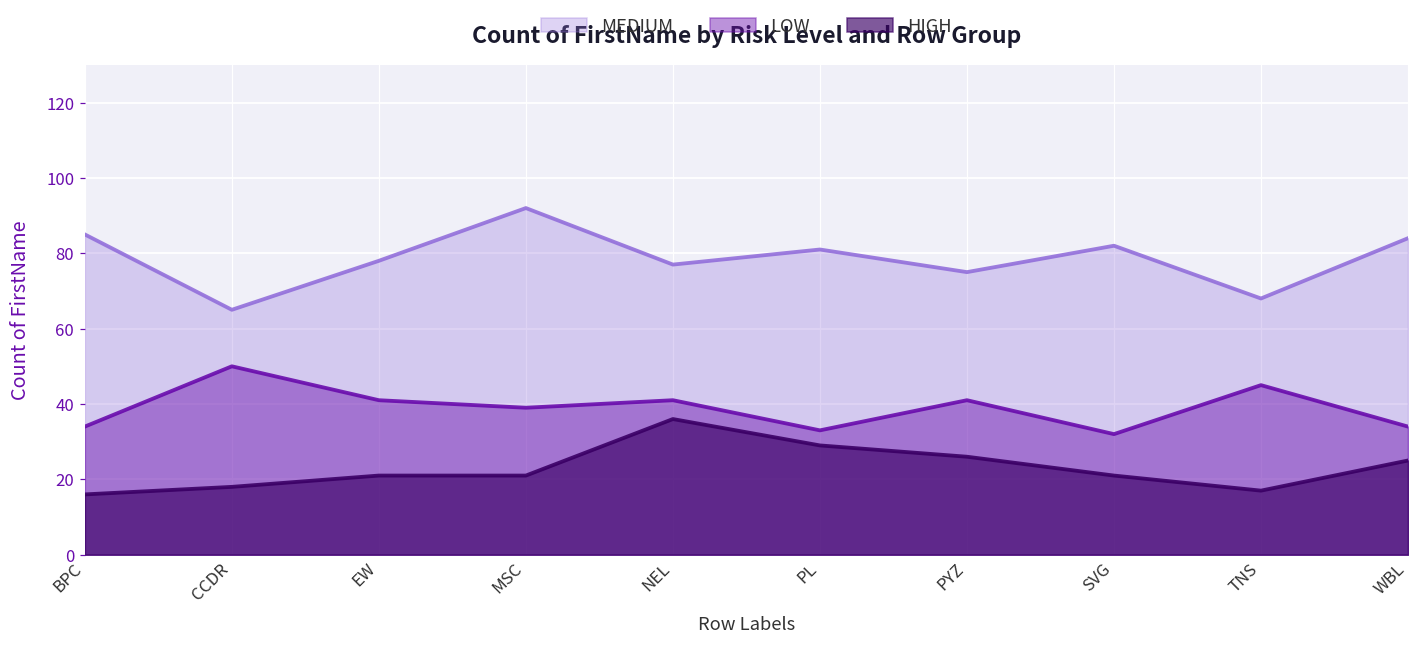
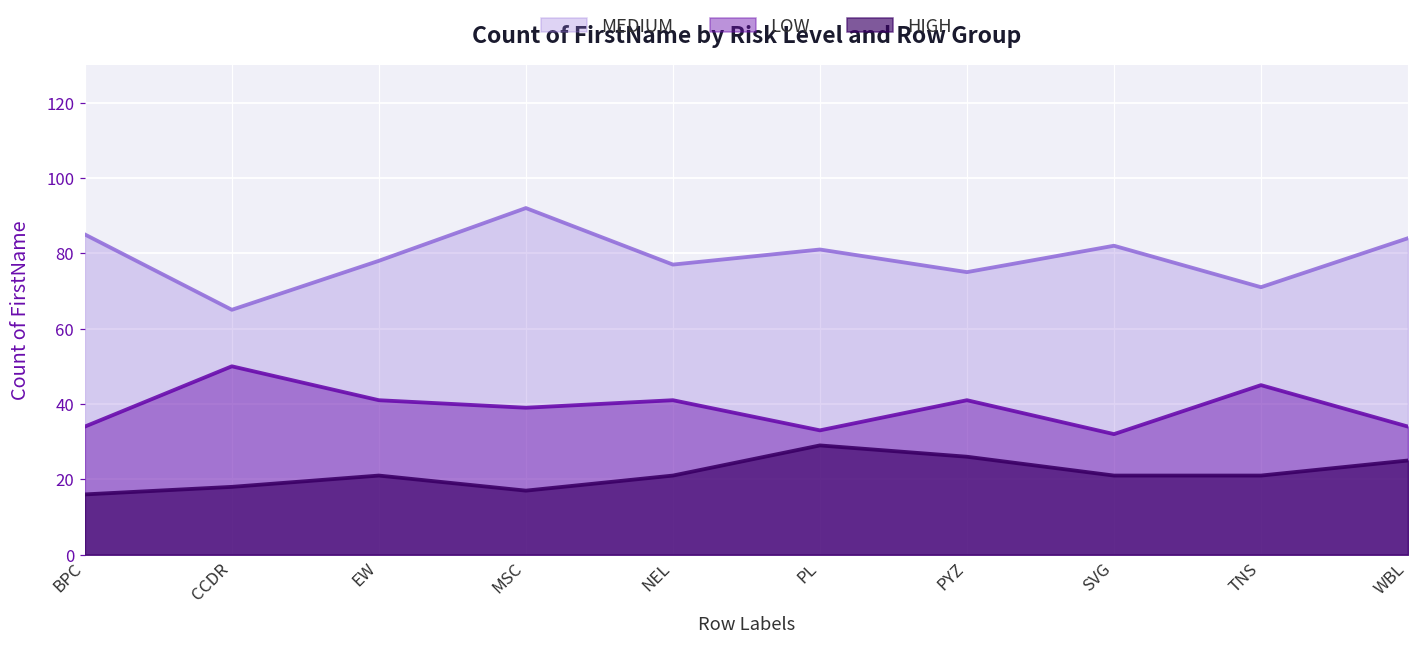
  {
    "MEDIUM": {
      "BPC": 85,
      "CCDR": 65,
      "EW": 78,
      "MSC": 92,
      "NEL": 77,
      "PL": 81,
      "PYZ": 75,
      "SVG": 82,
-     "TNS": 68,
+     "TNS": 71,
      "WBL": 84
    },
    "LOW": {
      "BPC": 34,
      "CCDR": 50,
      "EW": 41,
      "MSC": 39,
      "NEL": 41,
      "PL": 33,
      "PYZ": 41,
      "SVG": 32,
      "TNS": 45,
      "WBL": 34
    },
    "HIGH": {
      "BPC": 16,
      "CCDR": 18,
      "EW": 21,
-     "MSC": 21,
-     "NEL": 36,
+     "MSC": 17,
+     "NEL": 21,
      "PL": 29,
      "PYZ": 26,
      "SVG": 21,
-     "TNS": 17,
+     "TNS": 21,
      "WBL": 25
    }
  }
